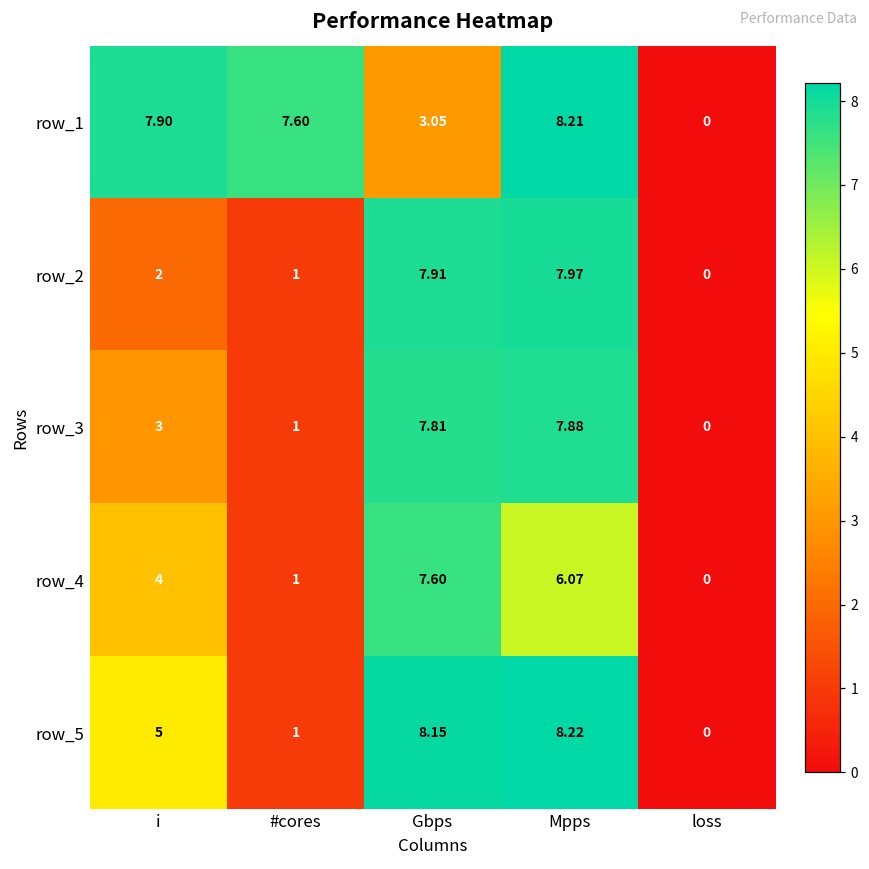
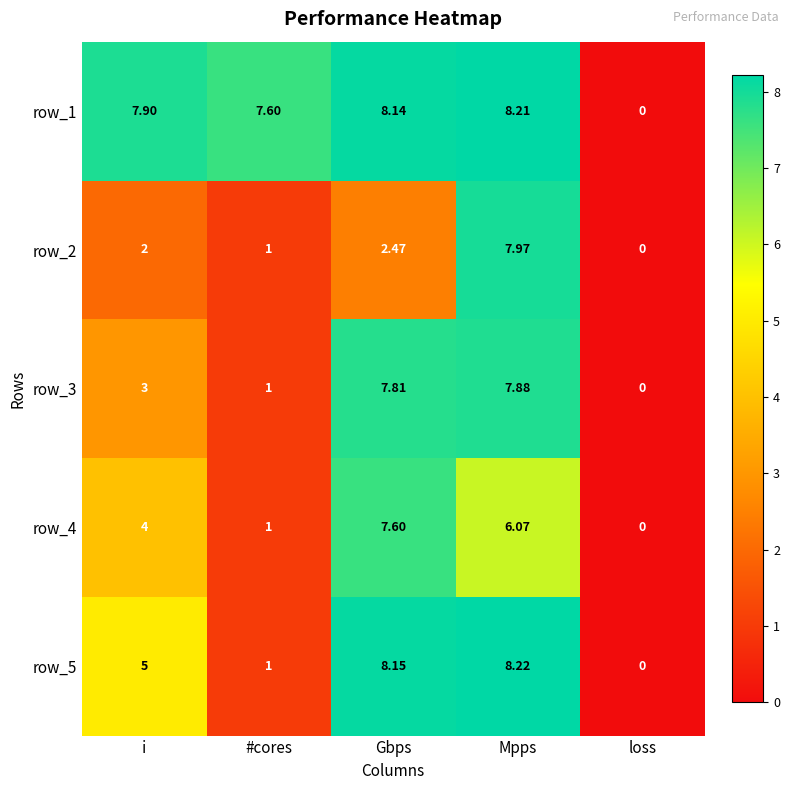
  {
    "row_1": {
      "i": 7.90,
      "#cores": 7.60,
-     "Gbps": 3.05,
+     "Gbps": 8.14,
      "Mpps": 8.21,
      "loss": 0
    },
    "row_2": {
      "i": 2,
      "#cores": 1,
-     "Gbps": 7.91,
+     "Gbps": 2.47,
      "Mpps": 7.97,
      "loss": 0
    },
    "row_3": {
      "i": 3,
      "#cores": 1,
      "Gbps": 7.81,
      "Mpps": 7.88,
      "loss": 0
    },
    "row_4": {
      "i": 4,
      "#cores": 1,
      "Gbps": 7.60,
      "Mpps": 6.07,
      "loss": 0
    },
    "row_5": {
      "i": 5,
      "#cores": 1,
      "Gbps": 8.15,
      "Mpps": 8.22,
      "loss": 0
    }
  }
